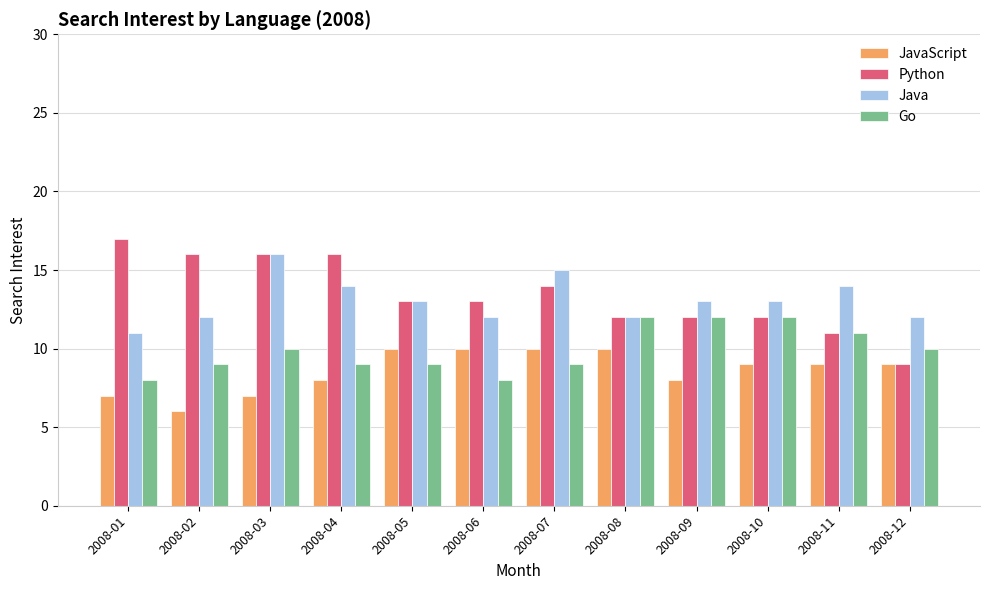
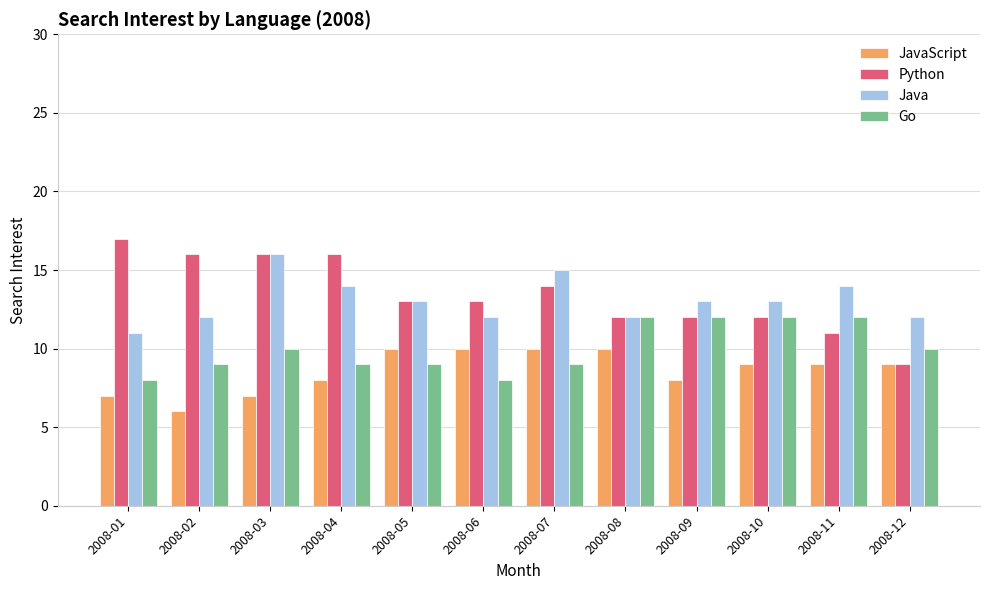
  {
    "JavaScript": {
      "2008-01": 7,
      "2008-02": 6,
      "2008-03": 7,
      "2008-04": 8,
      "2008-05": 10,
      "2008-06": 10,
      "2008-07": 10,
      "2008-08": 10,
      "2008-09": 8,
      "2008-10": 9,
      "2008-11": 9,
      "2008-12": 9
    },
    "Python": {
      "2008-01": 17,
      "2008-02": 16,
      "2008-03": 16,
      "2008-04": 16,
      "2008-05": 13,
      "2008-06": 13,
      "2008-07": 14,
      "2008-08": 12,
      "2008-09": 12,
      "2008-10": 12,
      "2008-11": 11,
      "2008-12": 9
    },
    "Java": {
      "2008-01": 11,
      "2008-02": 12,
      "2008-03": 16,
      "2008-04": 14,
      "2008-05": 13,
      "2008-06": 12,
      "2008-07": 15,
      "2008-08": 12,
      "2008-09": 13,
      "2008-10": 13,
      "2008-11": 14,
      "2008-12": 12
    },
    "Go": {
      "2008-01": 8,
      "2008-02": 9,
      "2008-03": 10,
      "2008-04": 9,
      "2008-05": 9,
      "2008-06": 8,
      "2008-07": 9,
      "2008-08": 12,
      "2008-09": 12,
      "2008-10": 12,
-     "2008-11": 11,
+     "2008-11": 12,
      "2008-12": 10
    }
  }
